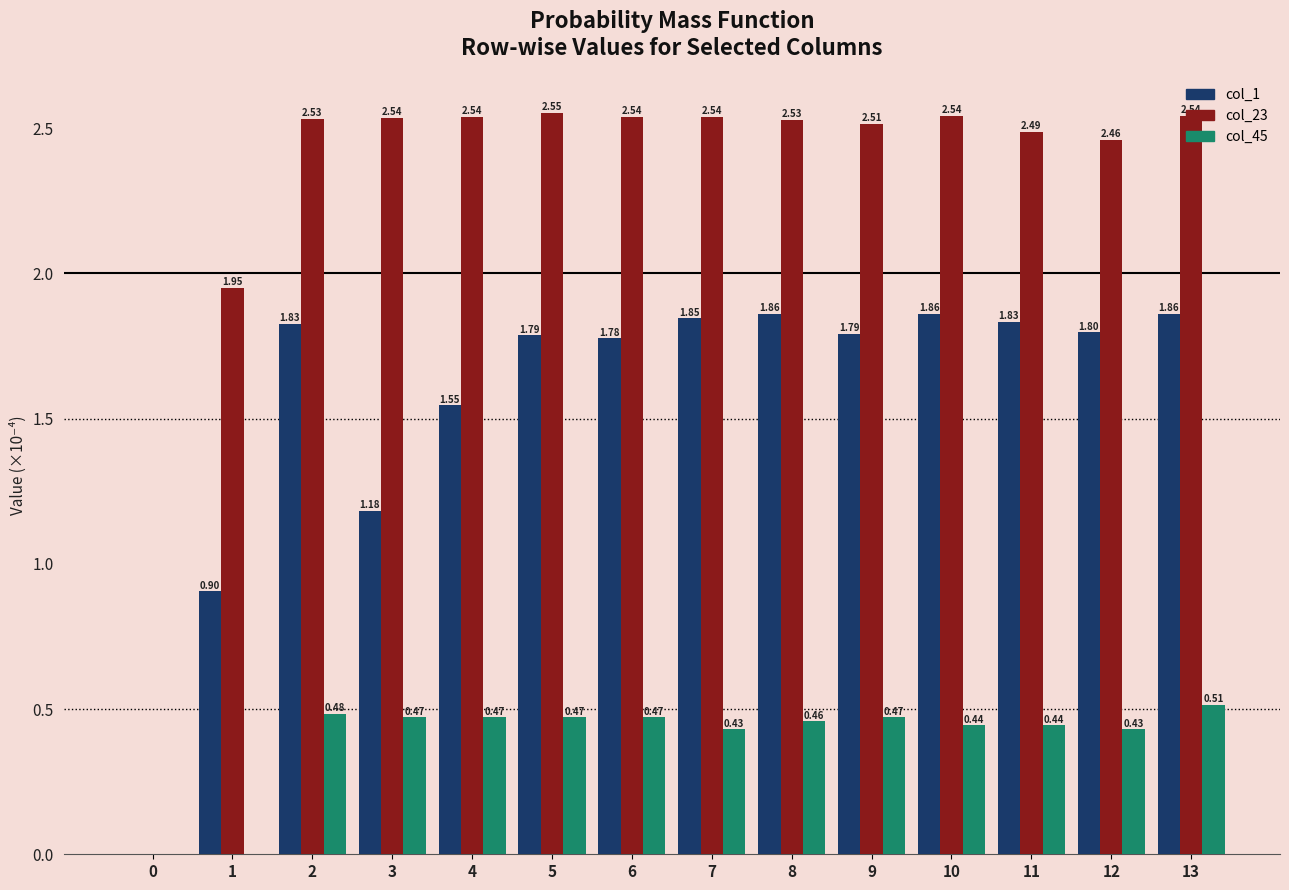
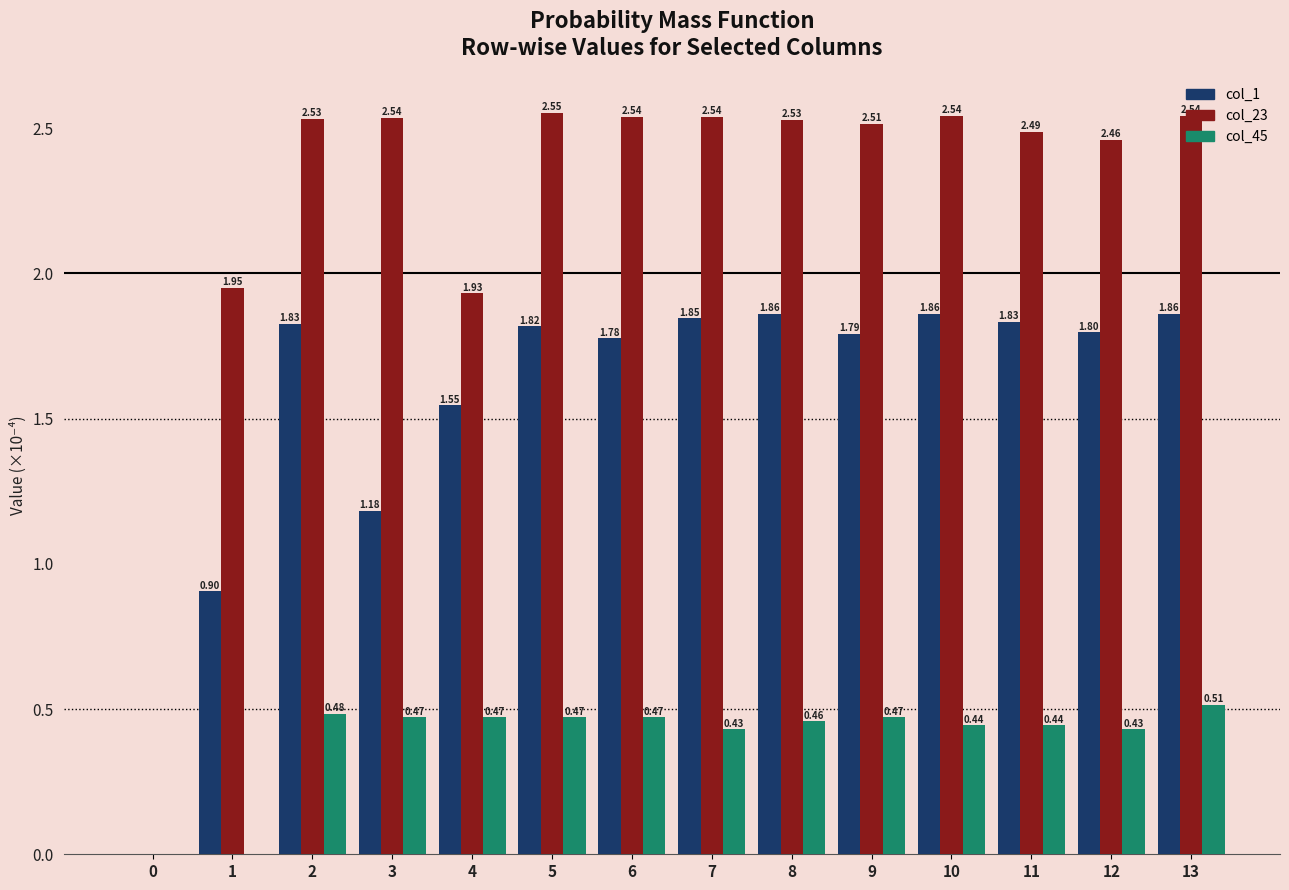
  {
    "col_1": {
      "1": 0.90,
      "2": 1.83,
      "3": 1.18,
      "4": 1.55,
-     "5": 1.79,
+     "5": 1.82,
      "6": 1.78,
      "7": 1.85,
      "8": 1.86,
      "9": 1.79,
      "10": 1.86,
      "11": 1.83,
      "12": 1.80,
      "13": 1.86
    },
    "col_23": {
      "1": 1.95,
      "2": 2.53,
      "3": 2.54,
-     "4": 2.54,
+     "4": 1.93,
      "5": 2.55,
      "6": 2.54,
      "7": 2.54,
      "8": 2.53,
      "9": 2.51,
      "10": 2.54,
      "11": 2.49,
      "12": 2.46,
      "13": 2.54
    },
    "col_45": {
      "2": 0.48,
      "3": 0.47,
      "4": 0.47,
      "5": 0.47,
      "6": 0.47,
      "7": 0.43,
      "8": 0.46,
      "9": 0.47,
      "10": 0.44,
      "11": 0.44,
      "12": 0.43,
      "13": 0.51
    }
  }
